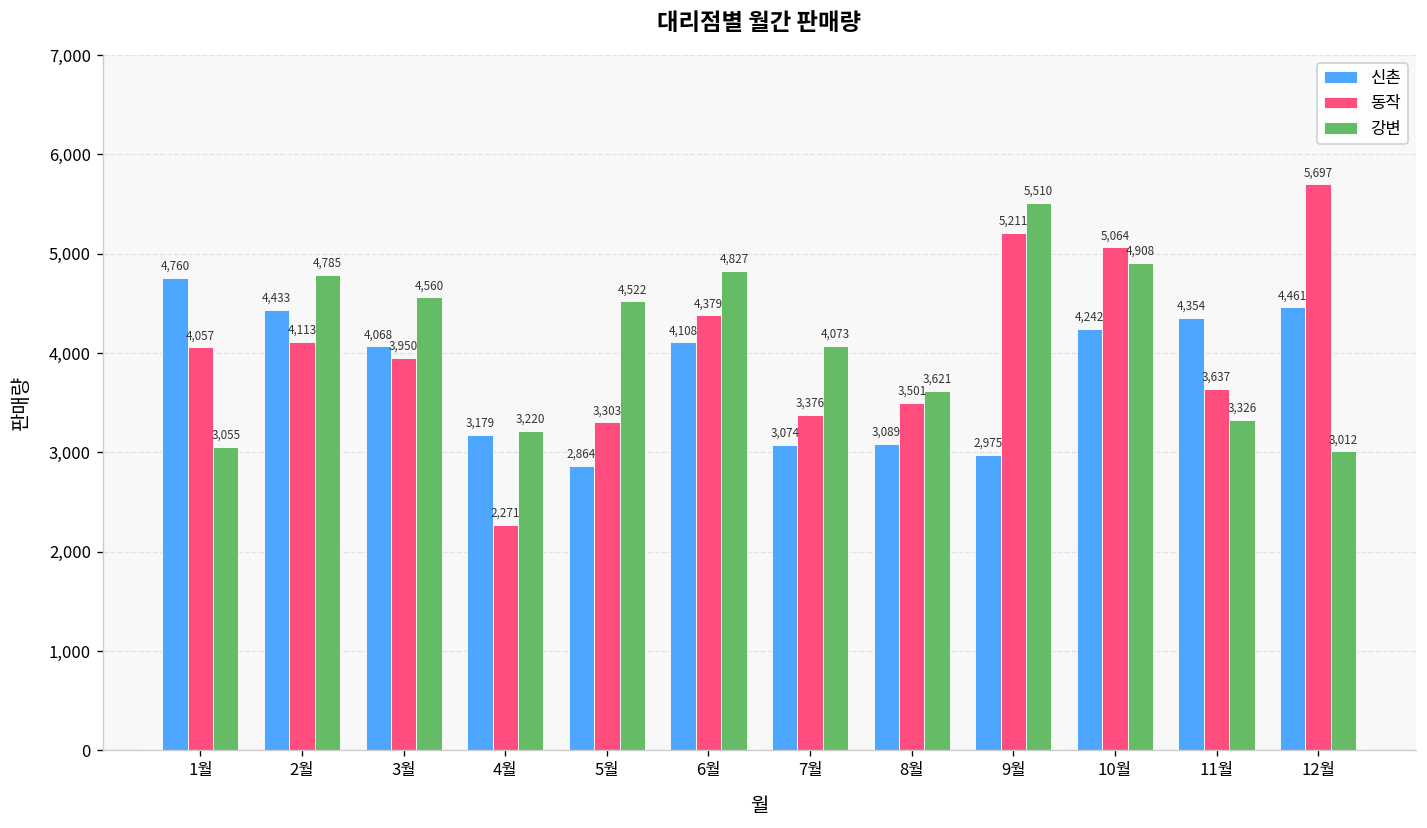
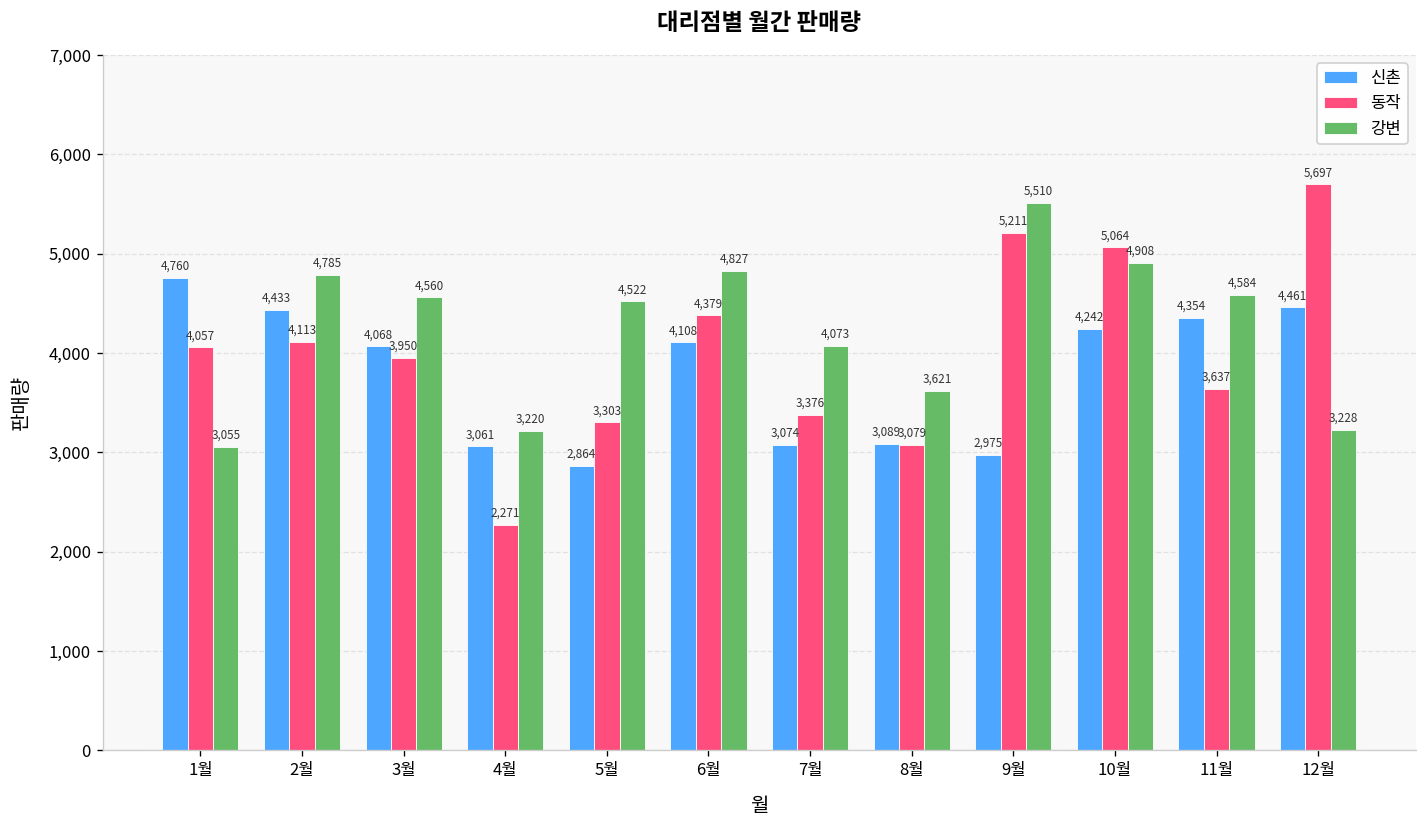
  {
    "신촌": {
      "1월": "4,760",
      "2월": "4,433",
      "3월": "4,068",
-     "4월": "3,179",
+     "4월": "3,061",
      "5월": "2,864",
      "6월": "4,108",
      "7월": "3,074",
      "8월": "3,089",
      "9월": "2,975",
      "10월": "4,242",
      "11월": "4,354",
      "12월": "4,461"
    },
    "동작": {
      "1월": "4,057",
      "2월": "4,113",
      "3월": "3,950",
      "4월": "2,271",
      "5월": "3,303",
      "6월": "4,379",
      "7월": "3,376",
-     "8월": "3,501",
+     "8월": "3,079",
      "9월": "5,211",
      "10월": "5,064",
      "11월": "3,637",
      "12월": "5,697"
    },
    "강변": {
      "1월": "3,055",
      "2월": "4,785",
      "3월": "4,560",
      "4월": "3,220",
      "5월": "4,522",
      "6월": "4,827",
      "7월": "4,073",
      "8월": "3,621",
      "9월": "5,510",
      "10월": "4,908",
-     "11월": "3,326",
-     "12월": "3,012"
+     "11월": "4,584",
+     "12월": "3,228"
    }
  }
